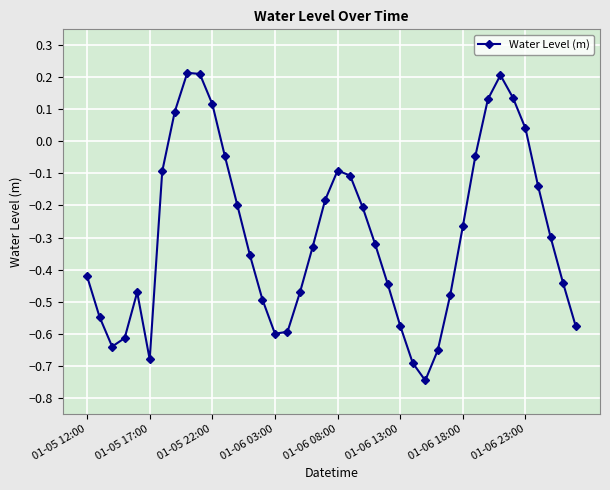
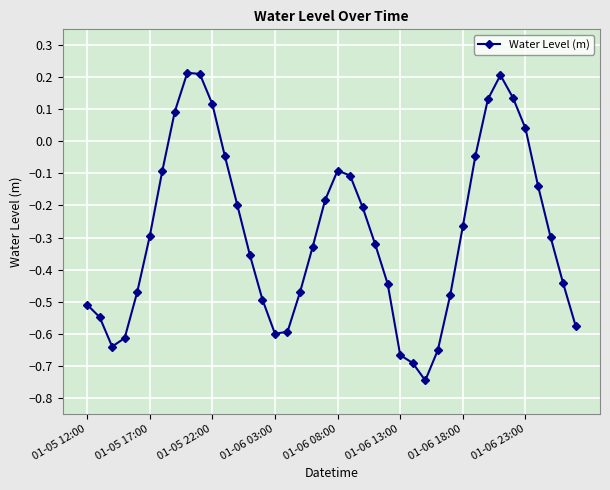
  {
-   "01-05 12:00": -0.42,
-   "01-05 17:00": -0.68,
+   "01-05 12:00": -0.51,
+   "01-05 17:00": -0.30,
    "01-05 22:00": 0.12,
    "01-06 03:00": -0.60,
    "01-06 08:00": -0.09,
-   "01-06 13:00": -0.58,
+   "01-06 13:00": -0.67,
    "01-06 18:00": -0.26,
    "01-06 23:00": 0.04
  }
